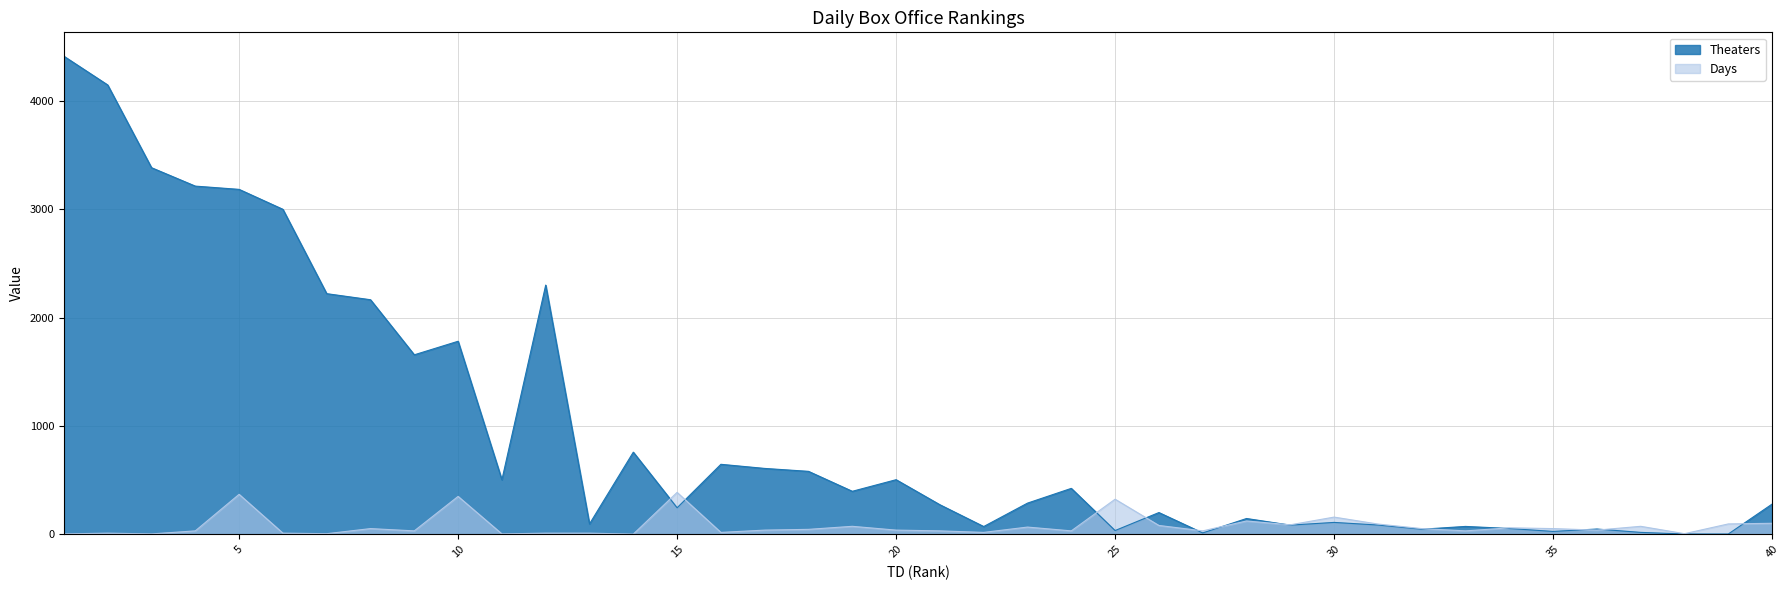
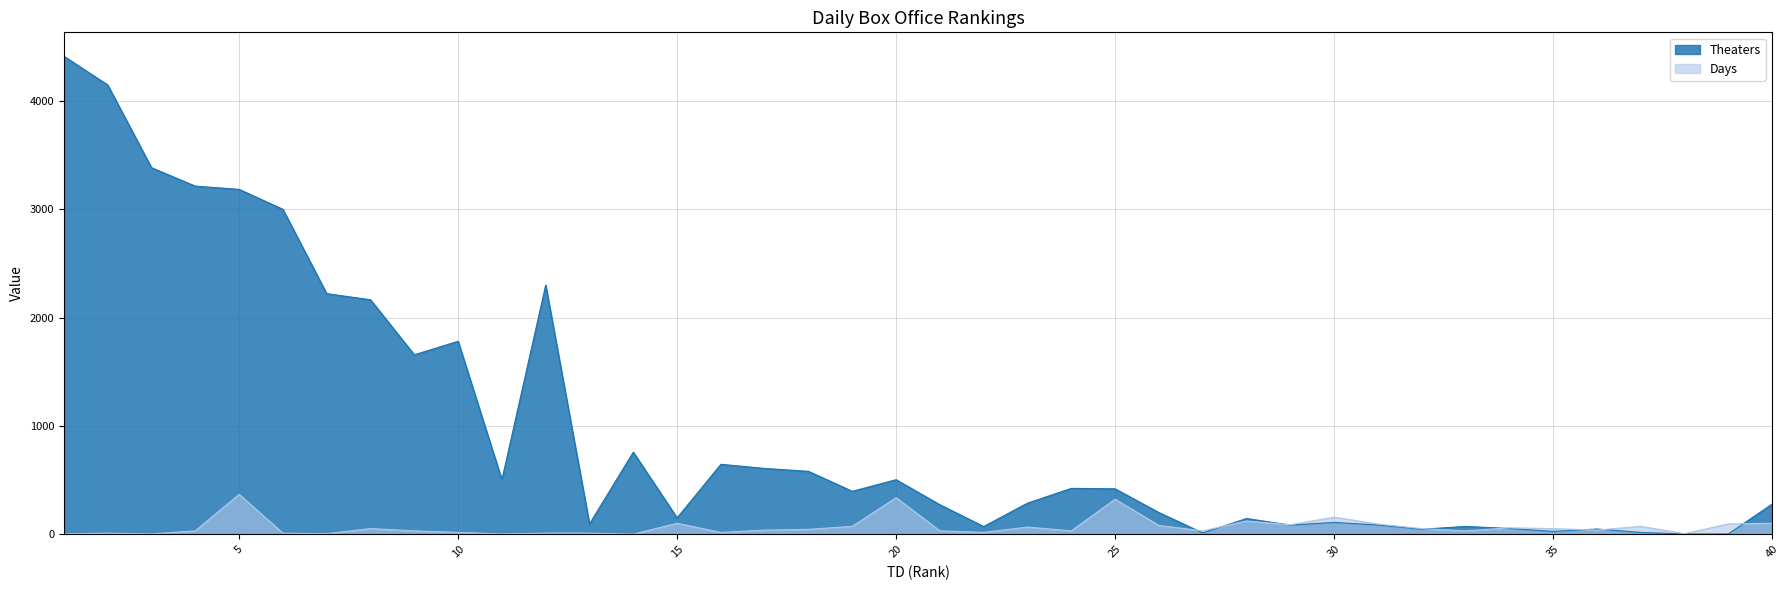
  {
    "Theaters": {
      "5": 3180,
      "10": 1780,
-     "15": 250,
+     "15": 150,
      "20": 500,
-     "25": 40,
+     "25": 420,
      "30": 110,
      "35": 30,
      "40": 280
    },
    "Days": {
      "5": 370,
-     "10": 350,
-     "15": 390,
-     "20": 40,
+     "10": 20,
+     "15": 100,
+     "20": 340,
      "25": 320,
      "30": 160,
      "35": 50,
      "40": 100
    }
  }
